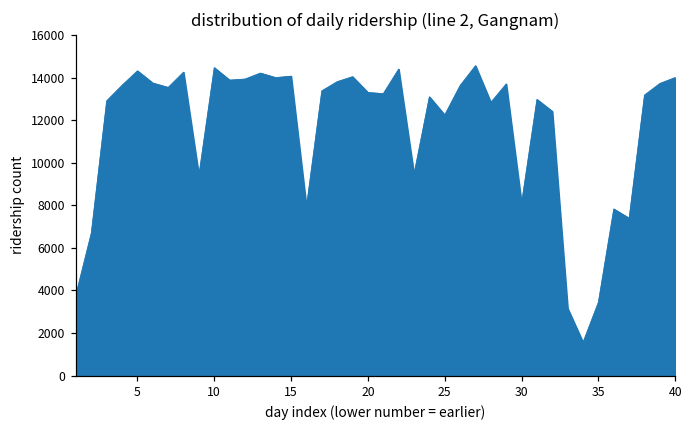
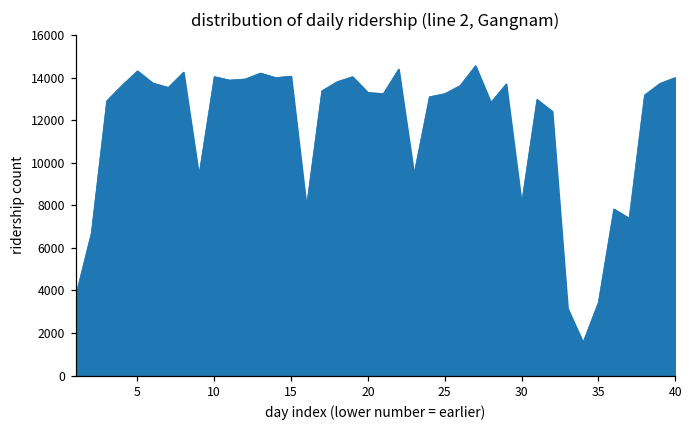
  {
    "5": 14300,
-   "10": 14500,
+   "10": 14000,
    "15": 14100,
    "20": 13300,
-   "25": 12200,
+   "25": 13200,
    "30": 8100,
    "35": 3400,
    "40": 14000
  }
